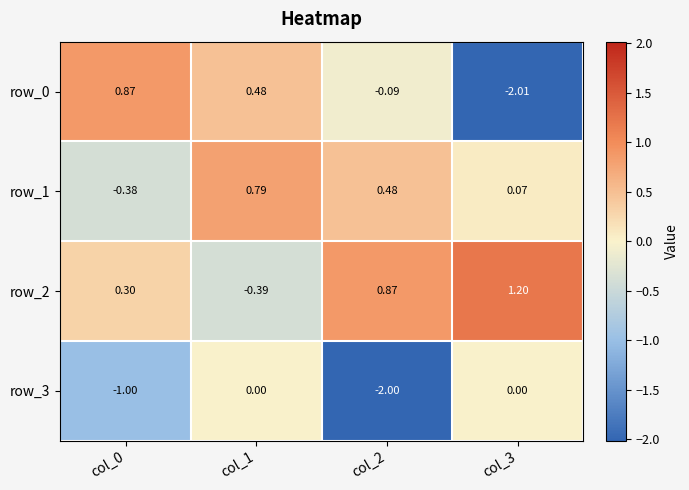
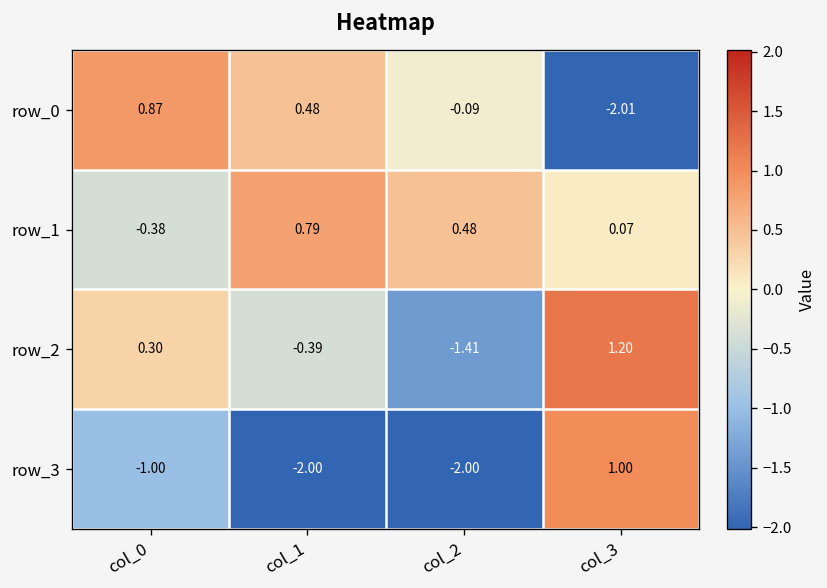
  {
    "row_0": {
      "col_0": 0.87,
      "col_1": 0.48,
      "col_2": -0.09,
      "col_3": -2.01
    },
    "row_1": {
      "col_0": -0.38,
      "col_1": 0.79,
      "col_2": 0.48,
      "col_3": 0.07
    },
    "row_2": {
      "col_0": 0.30,
      "col_1": -0.39,
-     "col_2": 0.87,
+     "col_2": -1.41,
      "col_3": 1.20
    },
    "row_3": {
      "col_0": -1.00,
-     "col_1": 0.00,
+     "col_1": -2.00,
      "col_2": -2.00,
-     "col_3": 0.00
+     "col_3": 1.00
    }
  }
